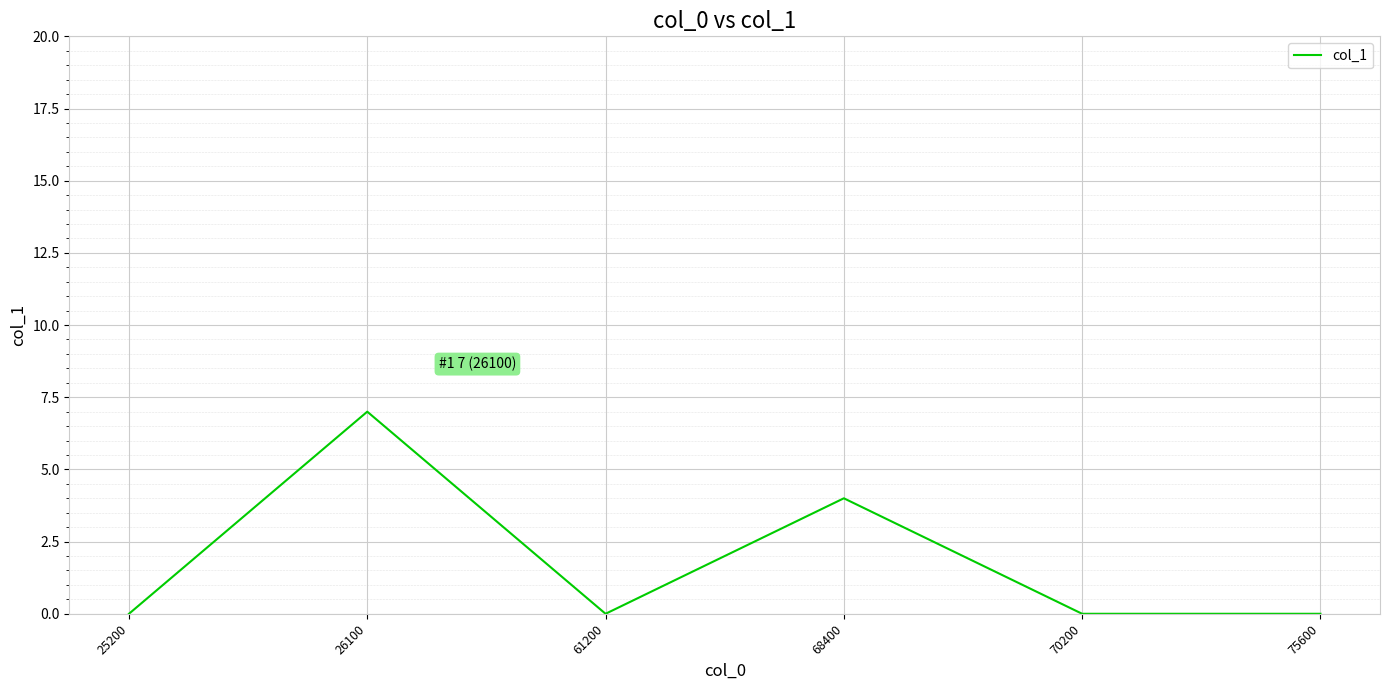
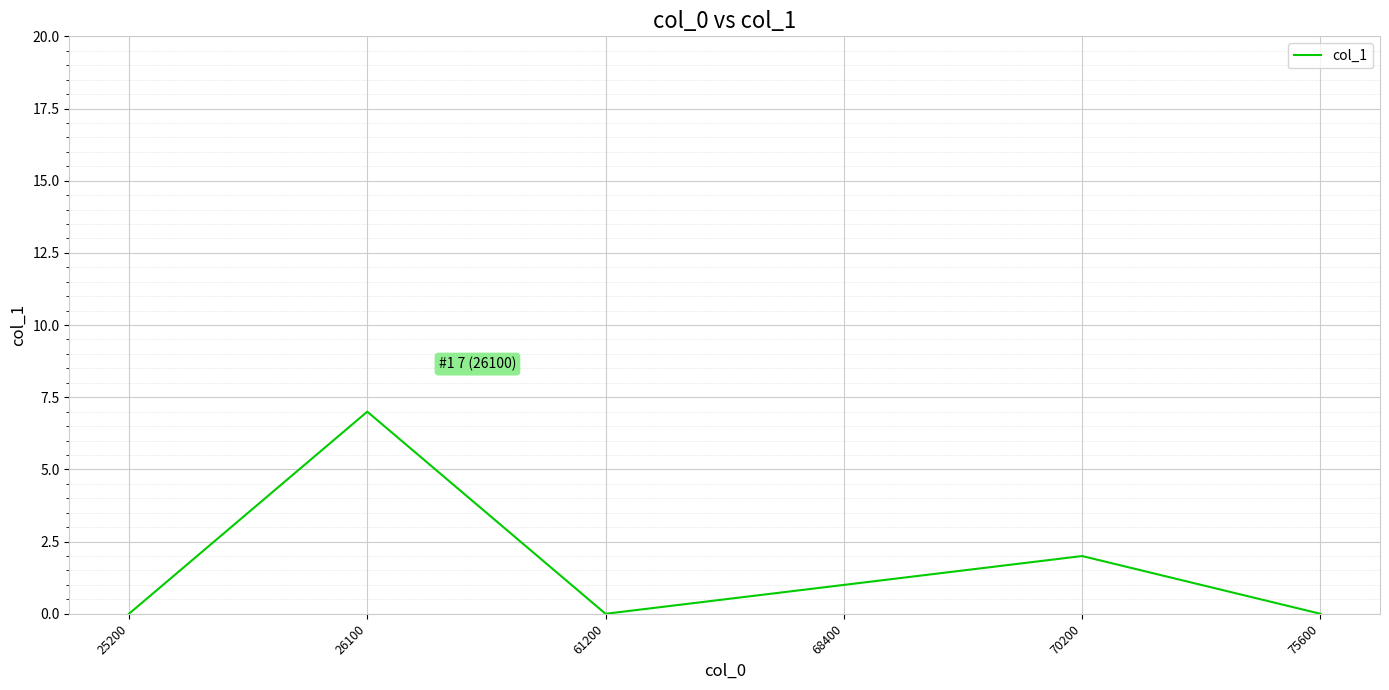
  {
    "25200": 0,
    "26100": 7,
    "61200": 0,
-   "68400": 4,
-   "70200": 0,
+   "68400": 1,
+   "70200": 2,
    "75600": 0
  }
